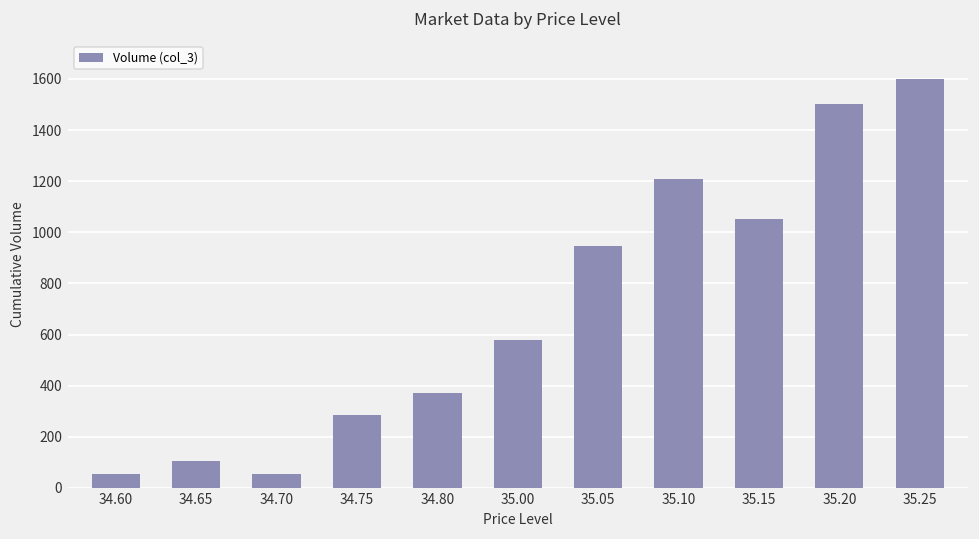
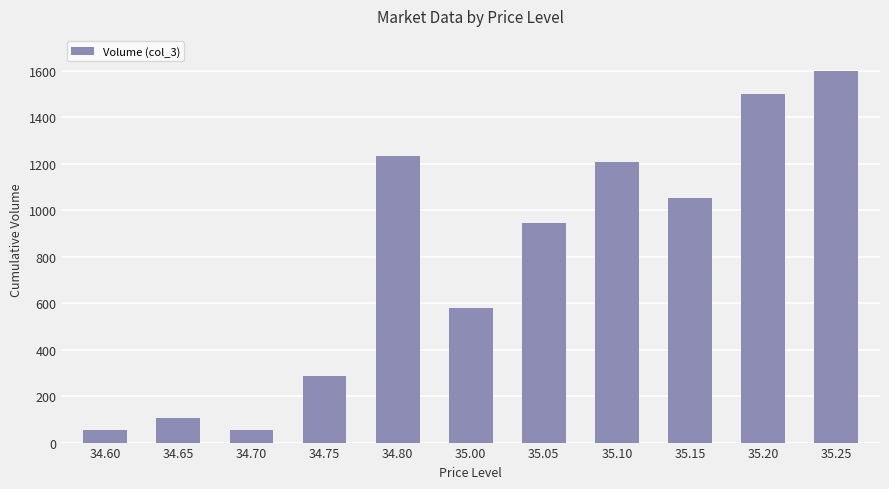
  {
    "34.60": 50,
    "34.65": 100,
    "34.70": 50,
    "34.75": 290,
-   "34.80": 370,
+   "34.80": 1230,
    "35.00": 580,
    "35.05": 950,
    "35.10": 1210,
    "35.15": 1050,
    "35.20": 1500,
    "35.25": 1600
  }
